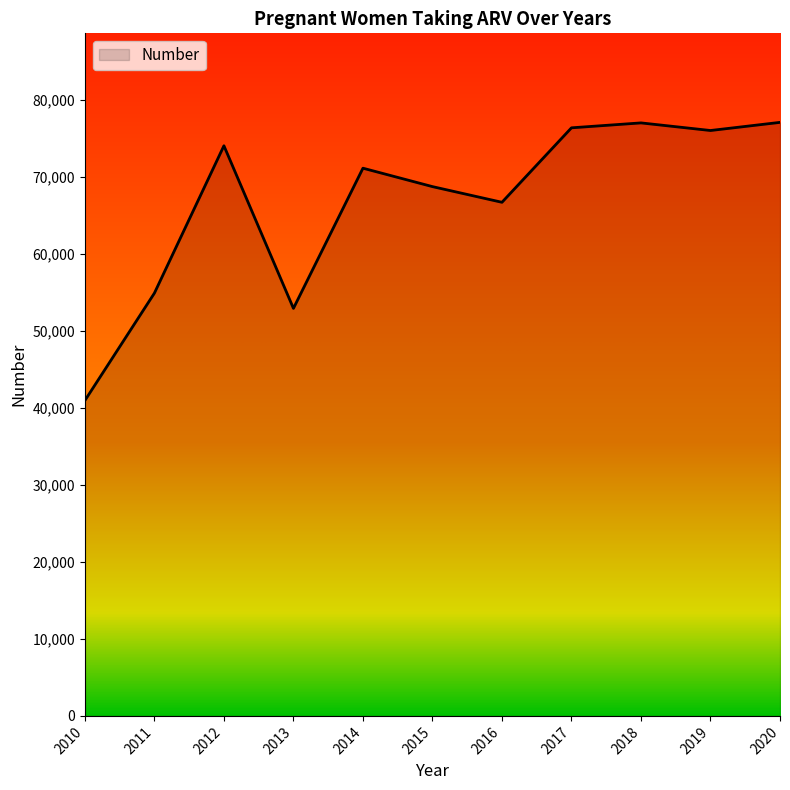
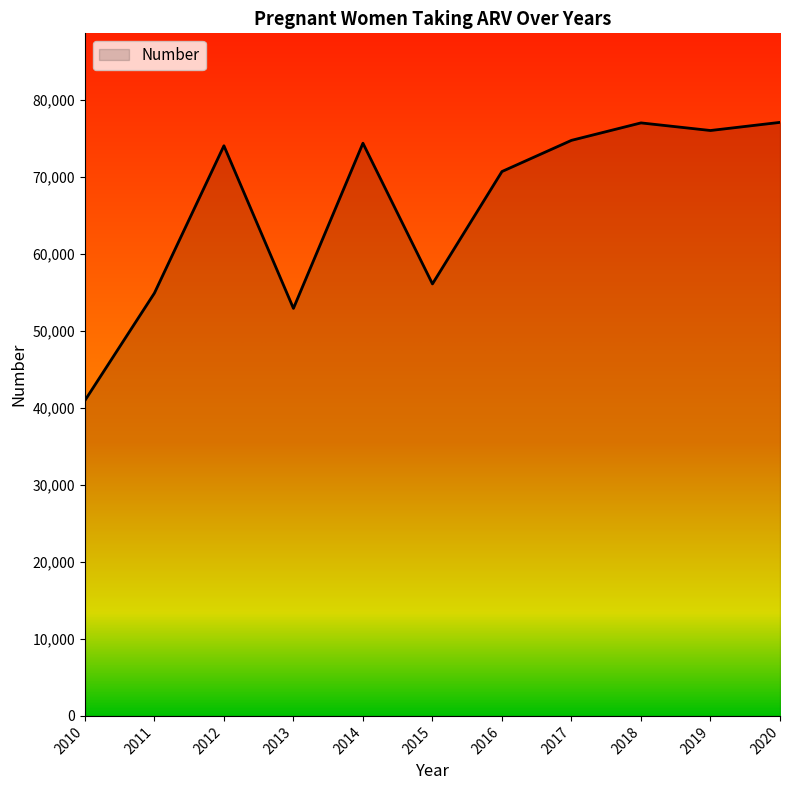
  {
    "2010": "41,000",
    "2011": "55,000",
    "2012": "74,000",
    "2013": "53,000",
-   "2014": "71,000",
-   "2015": "69,000",
-   "2016": "67,000",
-   "2017": "76,000",
+   "2014": "74,000",
+   "2015": "56,000",
+   "2016": "71,000",
+   "2017": "75,000",
    "2018": "77,000",
    "2019": "76,000",
    "2020": "77,000"
  }
